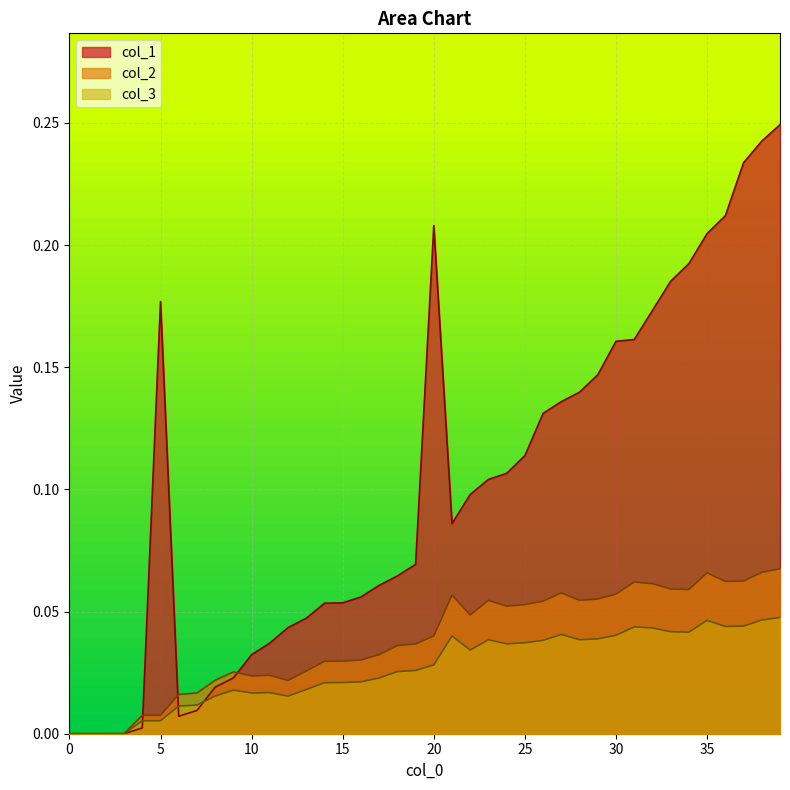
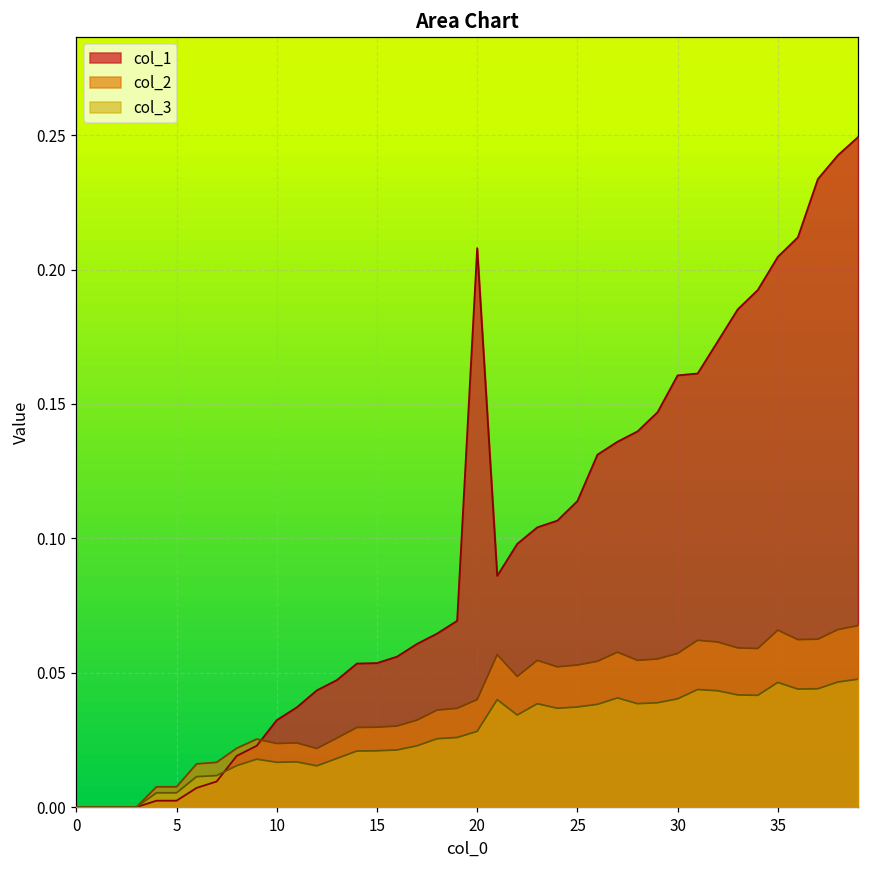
  {
    "col_1": {
-     "5": 0.177,
+     "5": 0.002,
      "10": 0.032,
      "15": 0.054,
      "20": 0.208,
      "25": 0.114,
      "30": 0.161,
      "35": 0.205
    }
  }
